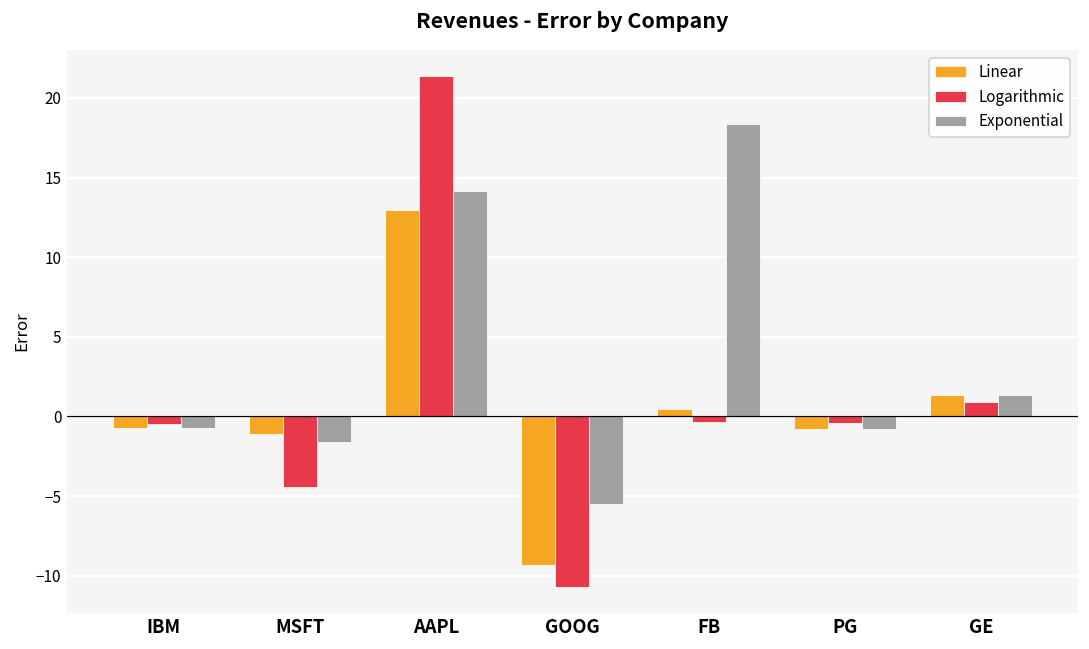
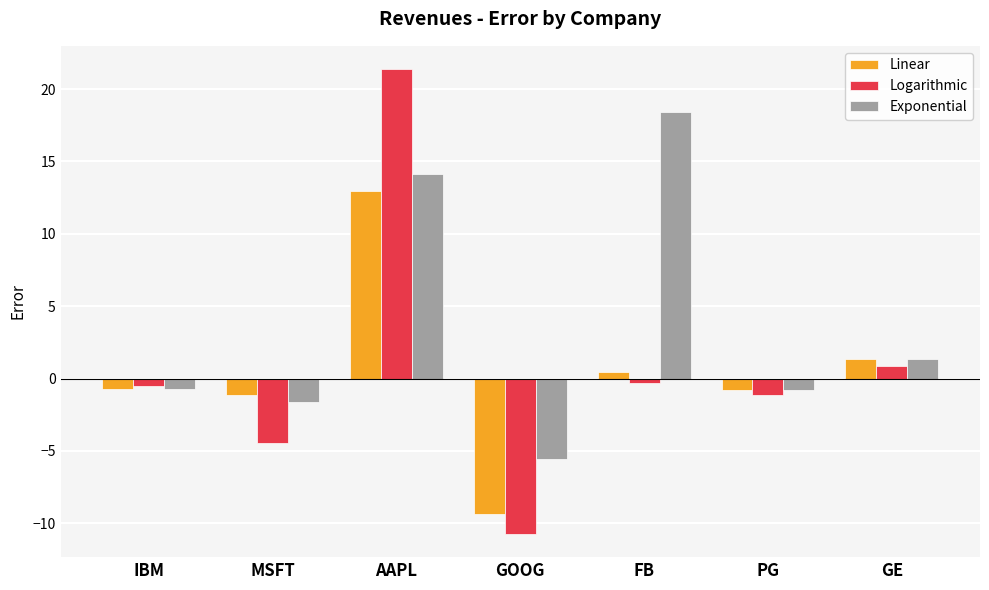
  {
    "Linear": {
      "IBM": -0.7,
      "MSFT": -1.1,
      "AAPL": 13.0,
      "GOOG": -9.4,
      "FB": 0.5,
      "PG": -0.8,
      "GE": 1.3
    },
    "Logarithmic": {
      "IBM": -0.5,
      "MSFT": -4.5,
      "AAPL": 21.4,
      "GOOG": -10.7,
      "FB": -0.3,
-     "PG": -0.4,
+     "PG": -1.1,
      "GE": 0.9
    },
    "Exponential": {
      "IBM": -0.7,
      "MSFT": -1.6,
      "AAPL": 14.2,
      "GOOG": -5.5,
      "FB": 18.4,
      "PG": -0.8,
      "GE": 1.4
    }
  }
